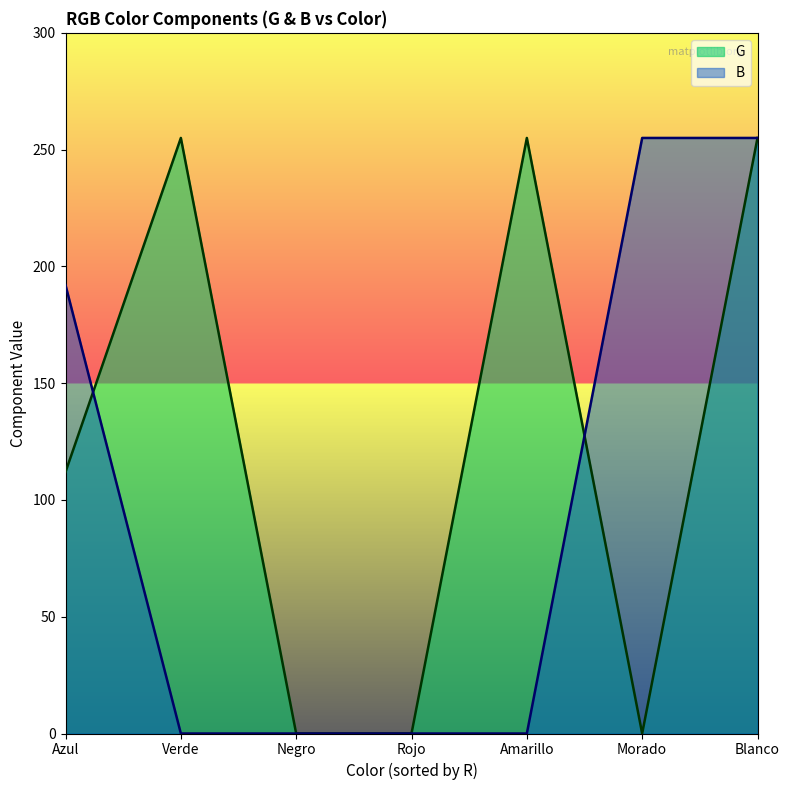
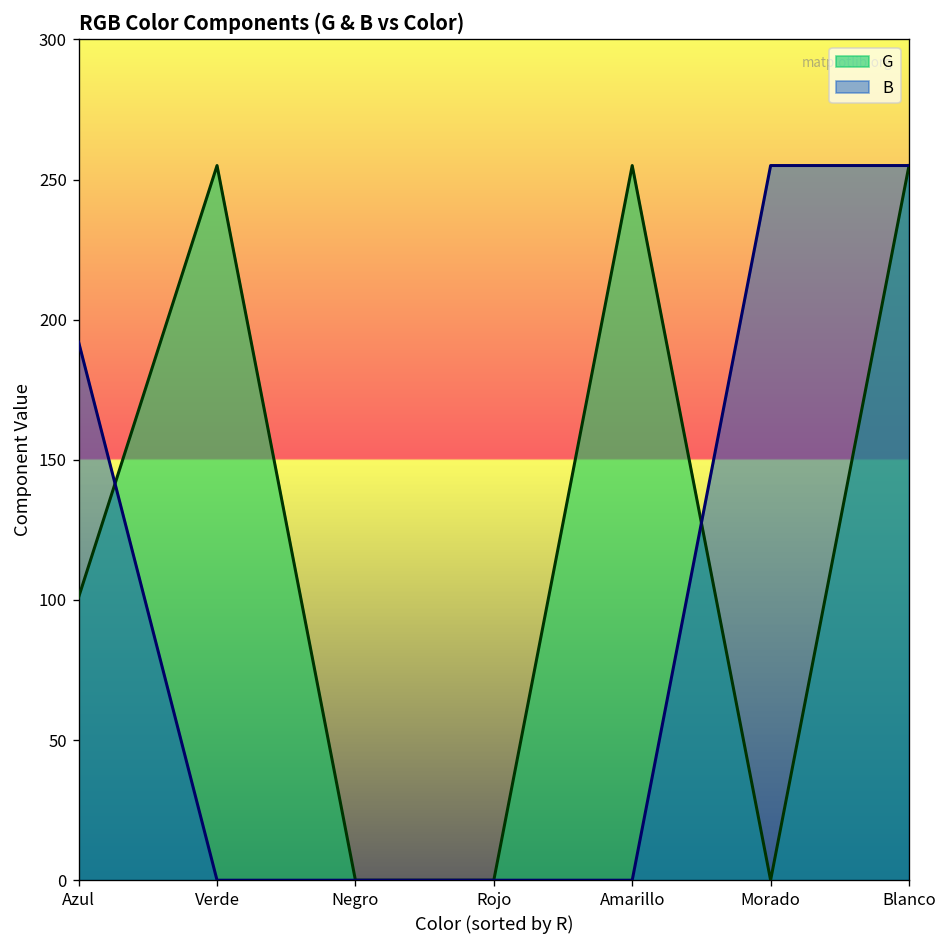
  {
    "G": {
-     "Azul": 112,
+     "Azul": 101,
      "Verde": 255,
      "Amarillo": 255,
      "Morado": 0
    },
    "B": {
      "Azul": 192,
      "Verde": 0,
      "Amarillo": 0,
      "Morado": 255
    }
  }
